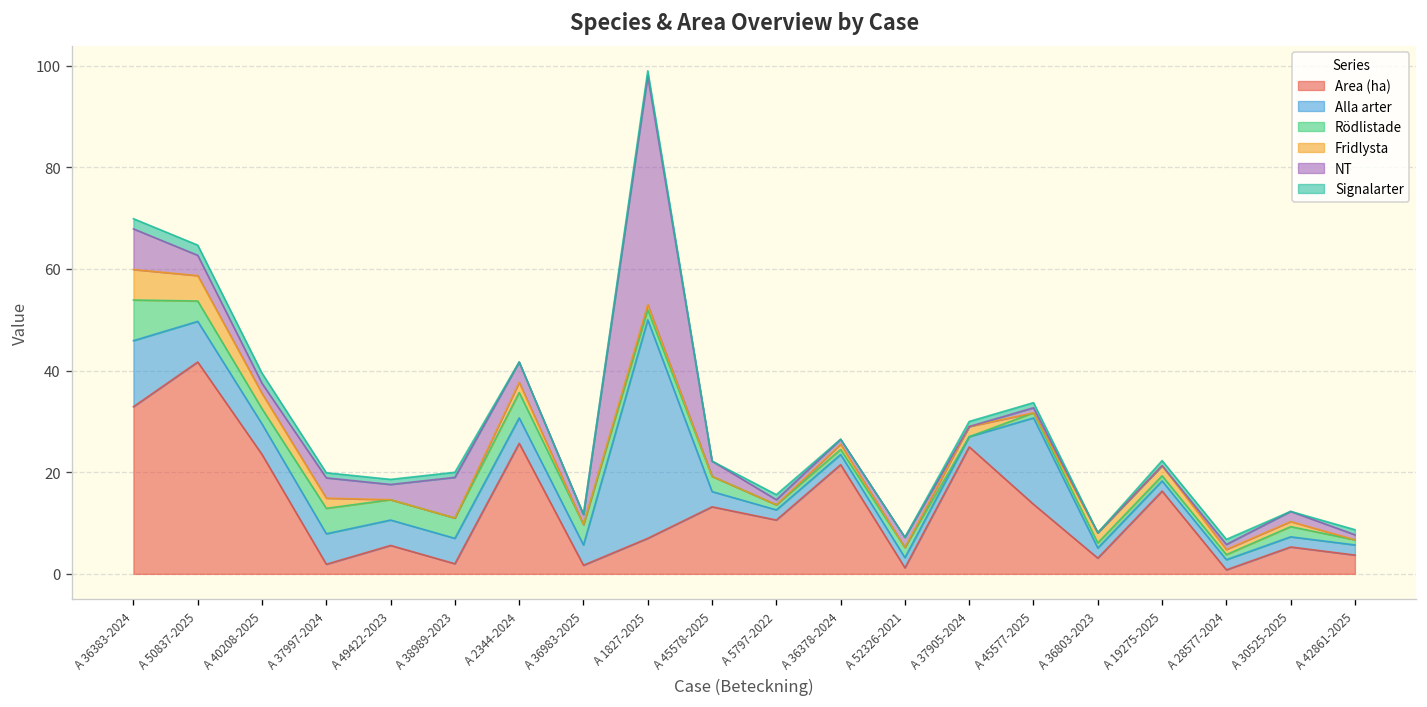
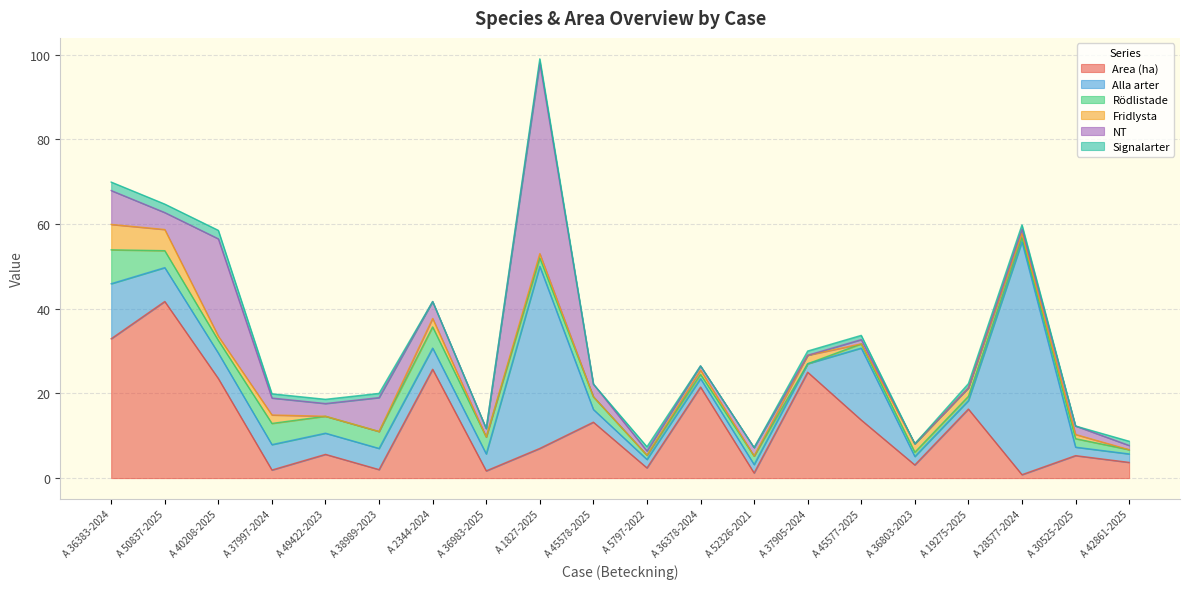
  {
    "Area (ha)": {
      "A 36383-2024": 33,
      "A 50837-2025": 42,
      "A 40208-2025": 24,
      "A 37997-2024": 2,
      "A 49422-2023": 6,
      "A 38989-2023": 2,
      "A 2344-2024": 26,
      "A 36983-2025": 2,
      "A 1827-2025": 7,
      "A 45578-2025": 13,
-     "A 5797-2022": 11,
+     "A 5797-2022": 2,
      "A 36378-2024": 22,
      "A 52326-2021": 1,
      "A 37905-2024": 25,
      "A 45577-2025": 14,
      "A 36803-2023": 3,
      "A 19275-2025": 16,
      "A 28577-2024": 1,
      "A 30525-2025": 5,
      "A 42861-2025": 4
    },
    "Alla arter": {
      "A 36383-2024": 13,
      "A 50837-2025": 8,
      "A 40208-2025": 6,
      "A 37997-2024": 6,
      "A 49422-2023": 5,
      "A 38989-2023": 5,
      "A 2344-2024": 5,
      "A 36983-2025": 4,
      "A 1827-2025": 43,
      "A 45578-2025": 3,
      "A 5797-2022": 2,
      "A 36378-2024": 2,
      "A 52326-2021": 2,
      "A 45577-2025": 17,
      "A 36803-2023": 2,
      "A 19275-2025": 2,
-     "A 28577-2024": 2,
+     "A 28577-2024": 55,
      "A 30525-2025": 2,
      "A 42861-2025": 2
    },
    "Fridlysta": {
      "A 36383-2024": 6,
      "A 50837-2025": 5,
-     "A 40208-2025": 3,
+     "A 40208-2025": 1,
      "A 37997-2024": 2,
      "A 2344-2024": 2,
      "A 1827-2025": 1,
      "A 36378-2024": 1,
      "A 28577-2024": 1,
      "A 30525-2025": 1
    },
    "NT": {
      "A 36383-2024": 8,
      "A 50837-2025": 4,
-     "A 40208-2025": 2,
+     "A 40208-2025": 23,
      "A 37997-2024": 4,
      "A 49422-2023": 3,
      "A 38989-2023": 8,
      "A 1827-2025": 45,
      "A 5797-2022": 1,
      "A 45577-2025": 1,
      "A 28577-2024": 1,
      "A 42861-2025": 1
    }
  }
